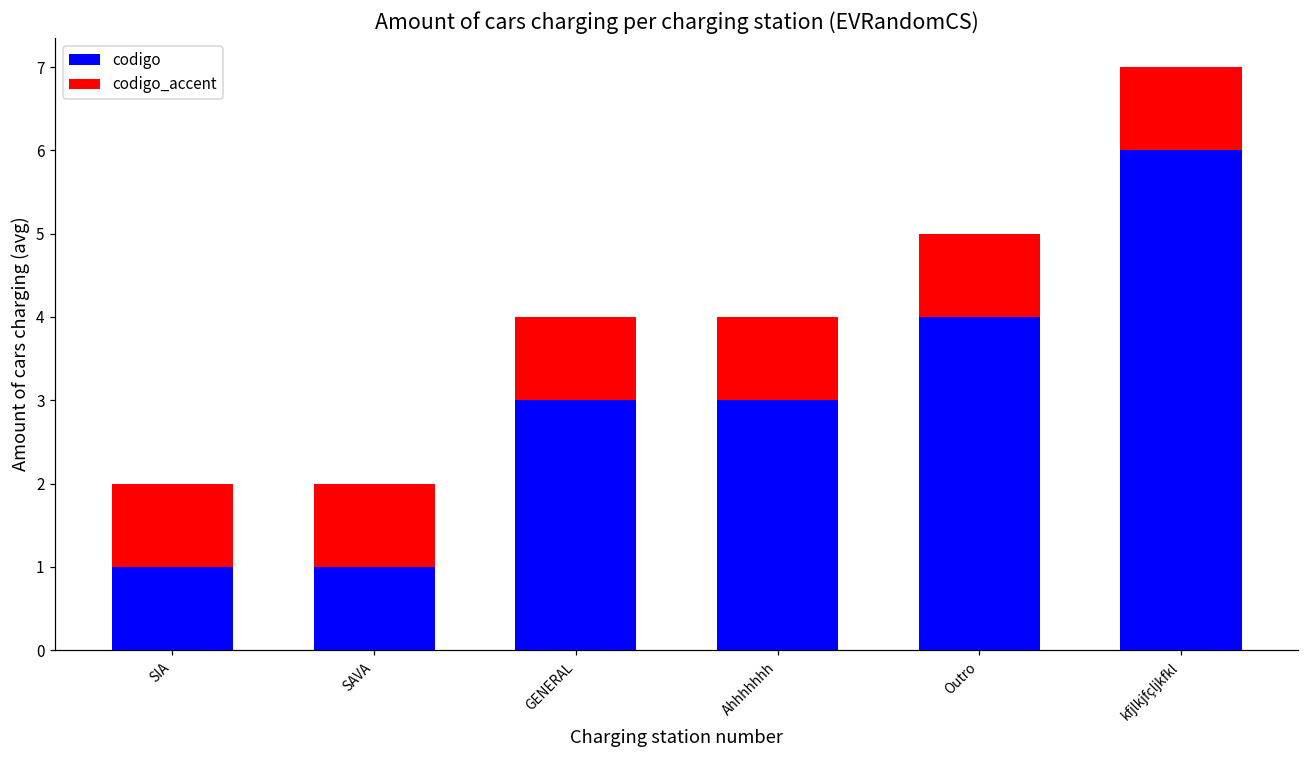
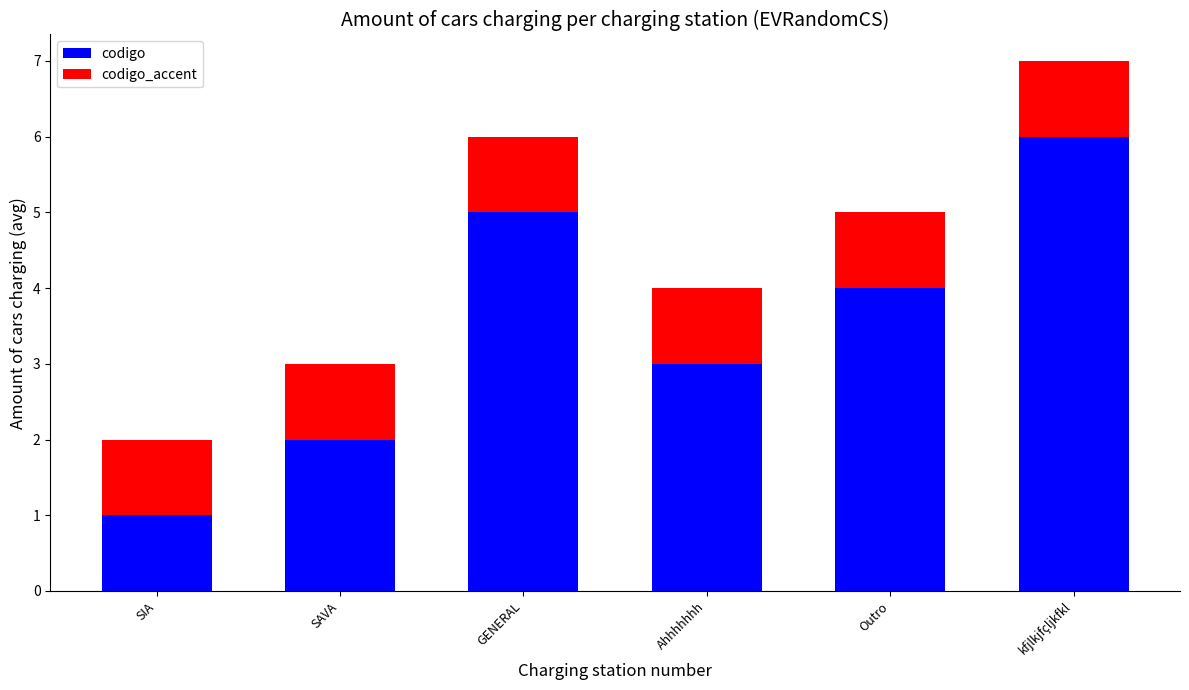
  {
    "codigo": {
      "SIA": 1.0,
-     "SAVA": 1.0,
-     "GENERAL": 3.0,
+     "SAVA": 2.0,
+     "GENERAL": 5.0,
      "Ahhhhhhh": 3.0,
      "Outro": 4.0,
      "kfjlkjfçljkfkl": 6.0
    }
  }
